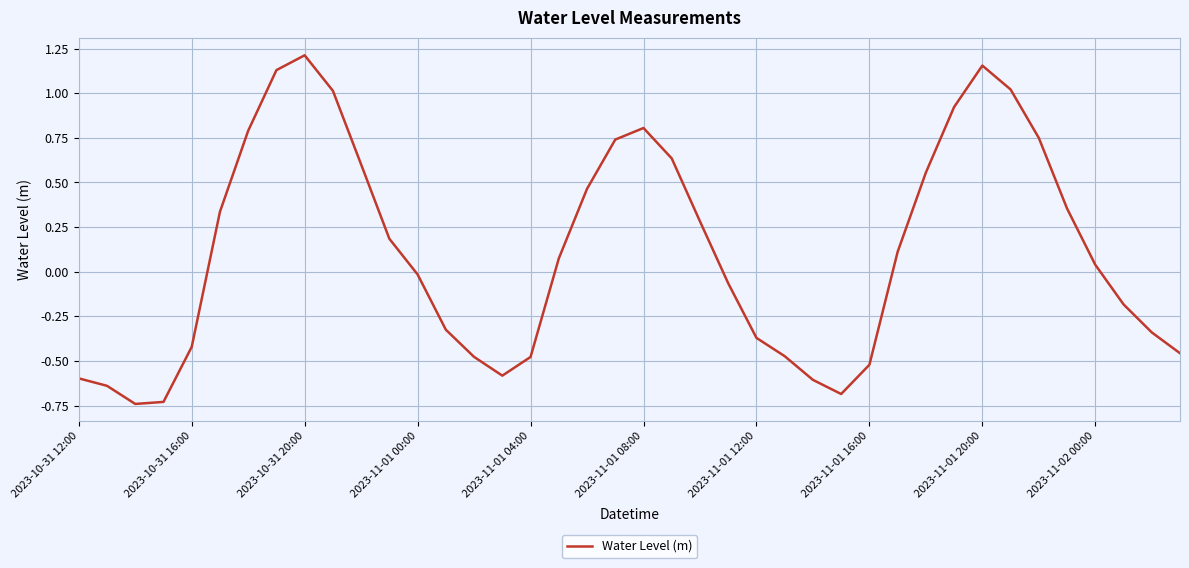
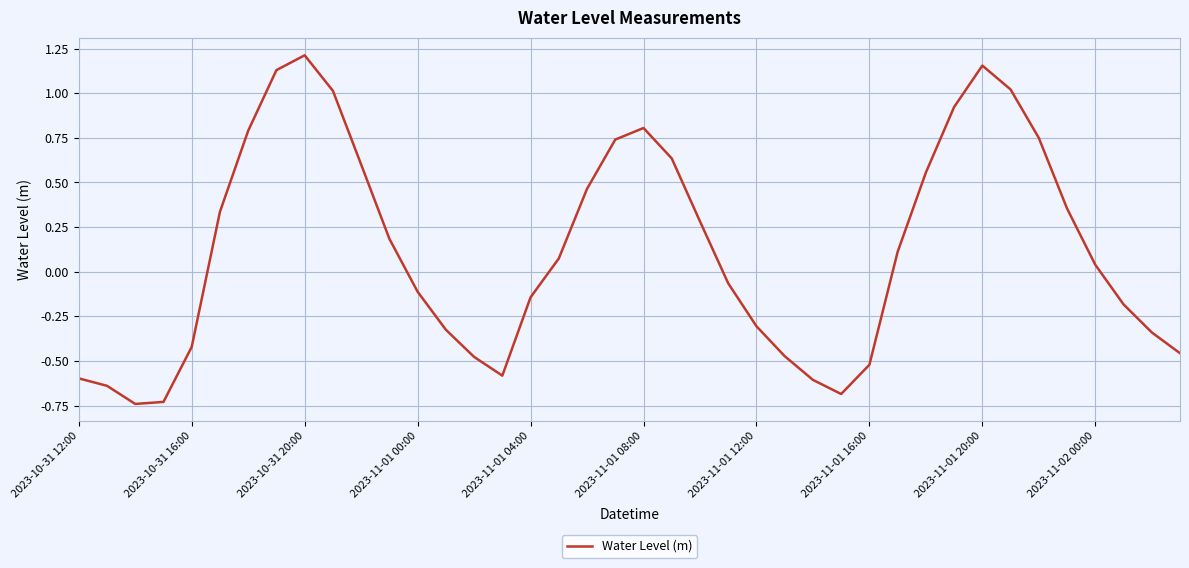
  {
    "2023-10-31 12:00": -0.60,
    "2023-10-31 16:00": -0.42,
    "2023-10-31 20:00": 1.21,
-   "2023-11-01 00:00": -0.02,
-   "2023-11-01 04:00": -0.48,
+   "2023-11-01 00:00": -0.11,
+   "2023-11-01 04:00": -0.14,
    "2023-11-01 08:00": 0.81,
-   "2023-11-01 12:00": -0.37,
+   "2023-11-01 12:00": -0.31,
    "2023-11-01 16:00": -0.52,
    "2023-11-01 20:00": 1.16,
    "2023-11-02 00:00": 0.04
  }
